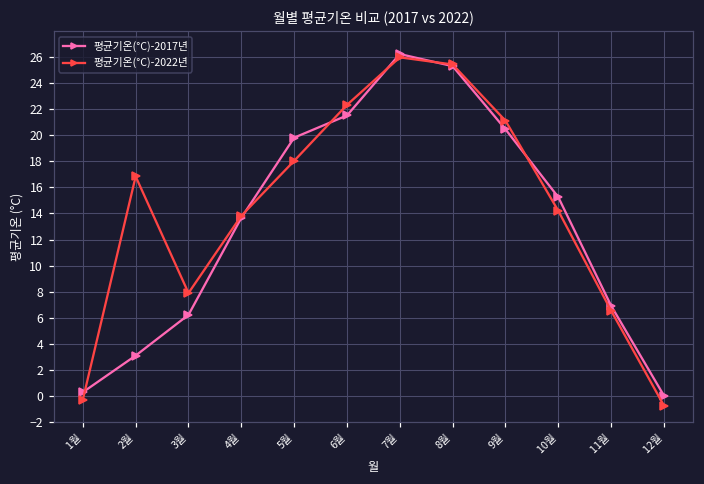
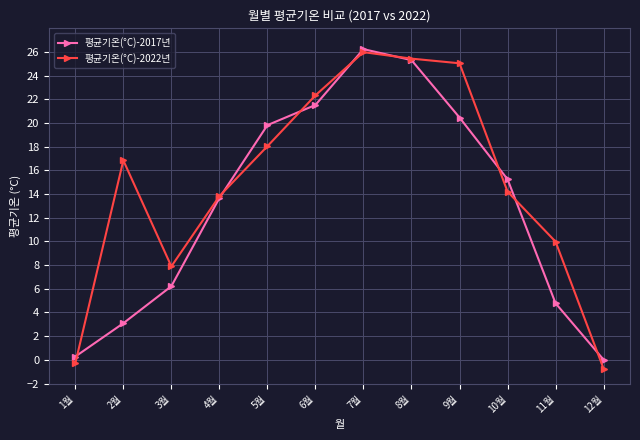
  {
    "평균기온(°C)-2017년": {
      "1월": 0.3,
      "2월": 3.1,
      "3월": 6.2,
      "5월": 19.8,
      "6월": 21.5,
      "7월": 26.2,
      "9월": 20.5,
      "10월": 15.3,
-     "11월": 6.9,
+     "11월": 4.8,
      "12월": 0.0
    },
    "평균기온(°C)-2022년": {
      "1월": -0.3,
      "2월": 16.8,
      "3월": 7.9,
      "5월": 18.0,
      "6월": 22.3,
      "7월": 26.0,
-     "9월": 21.1,
+     "9월": 25.0,
      "10월": 14.2,
-     "11월": 6.5,
+     "11월": 10.0,
      "12월": -0.8
    }
  }
